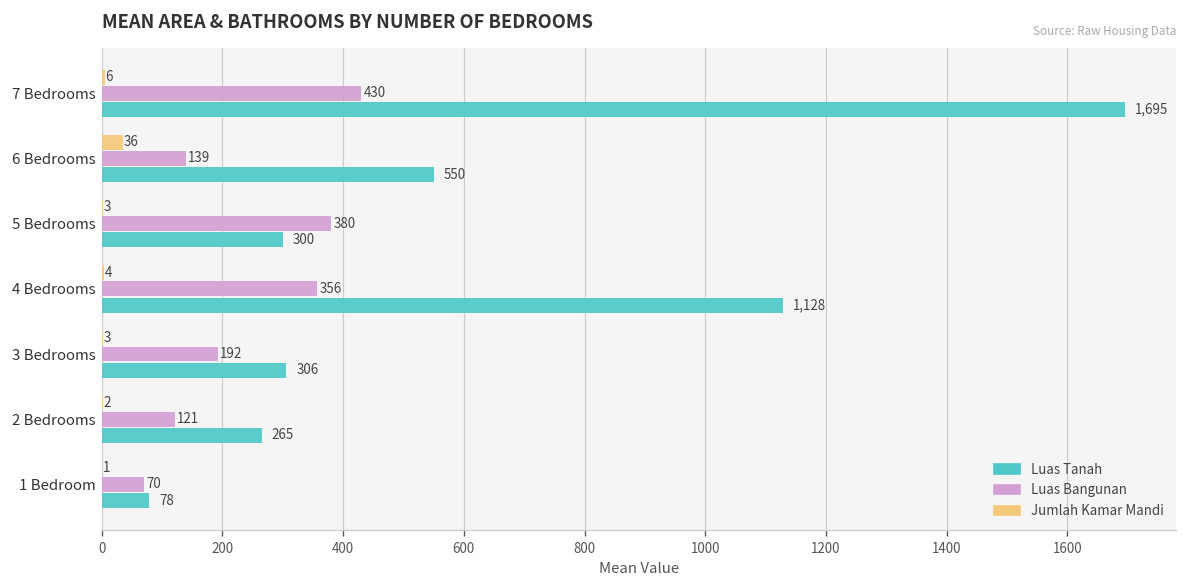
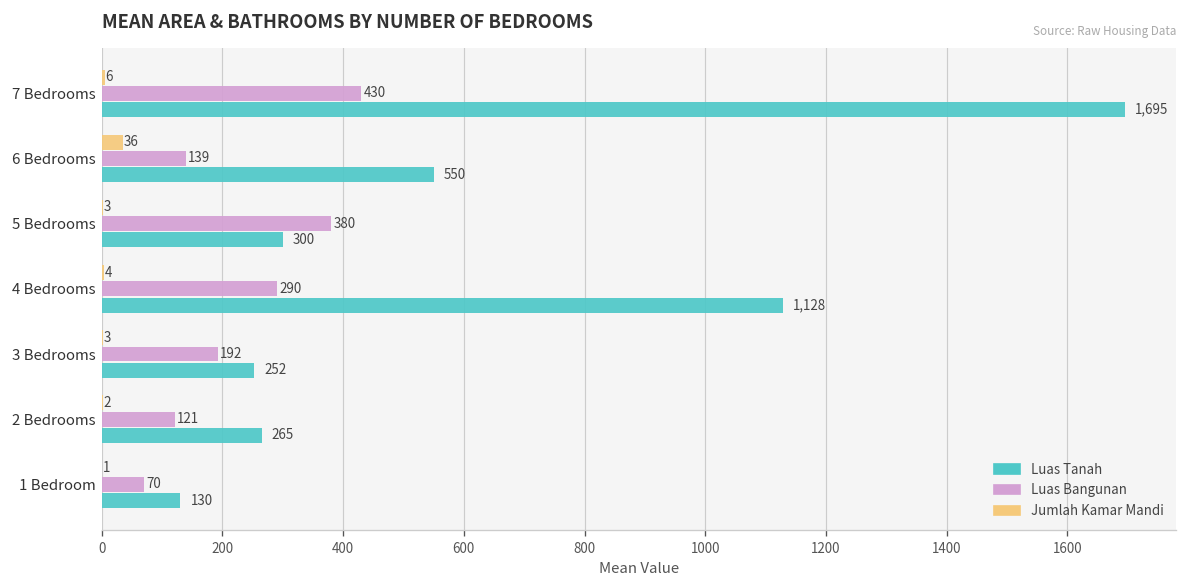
  {
    "Luas Tanah": {
      "7 Bedrooms": "1,695",
      "6 Bedrooms": "550",
      "5 Bedrooms": "300",
      "4 Bedrooms": "1,128",
-     "3 Bedrooms": "306",
+     "3 Bedrooms": "252",
      "2 Bedrooms": "265",
-     "1 Bedroom": "78"
+     "1 Bedroom": "130"
    },
    "Luas Bangunan": {
      "7 Bedrooms": "430",
      "6 Bedrooms": "139",
      "5 Bedrooms": "380",
-     "4 Bedrooms": "356",
+     "4 Bedrooms": "290",
      "3 Bedrooms": "192",
      "2 Bedrooms": "121",
      "1 Bedroom": "70"
    },
    "Jumlah Kamar Mandi": {
      "7 Bedrooms": "6",
      "6 Bedrooms": "36",
      "5 Bedrooms": "3",
      "4 Bedrooms": "4",
      "3 Bedrooms": "3",
      "2 Bedrooms": "2",
      "1 Bedroom": "1"
    }
  }
